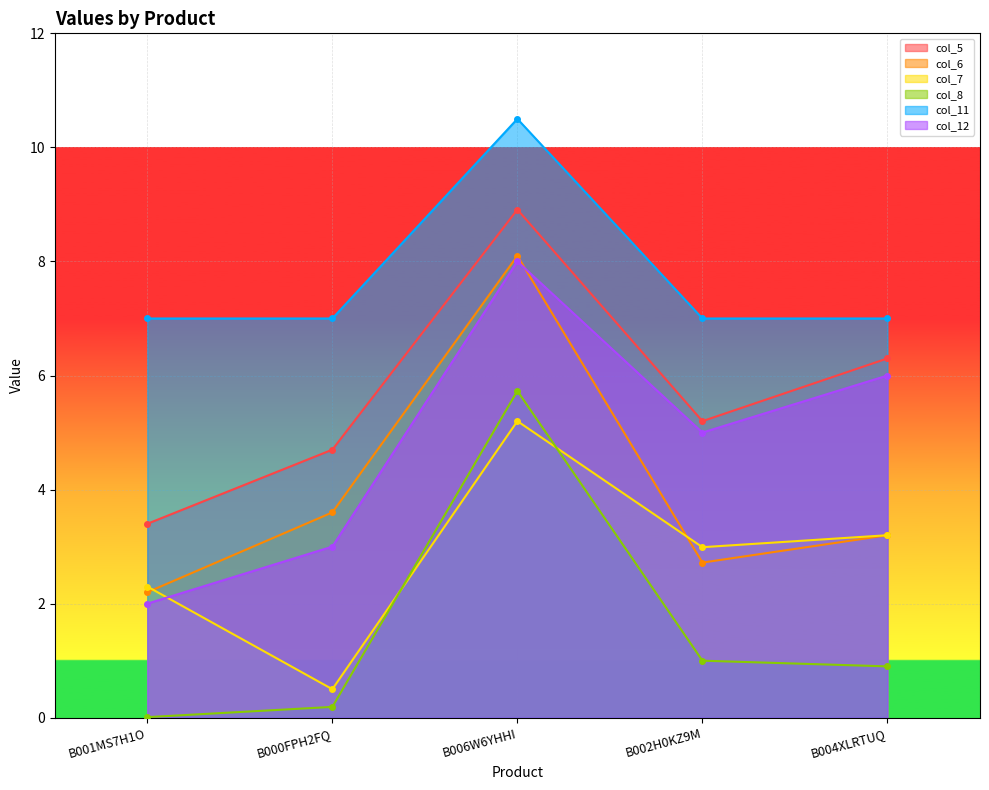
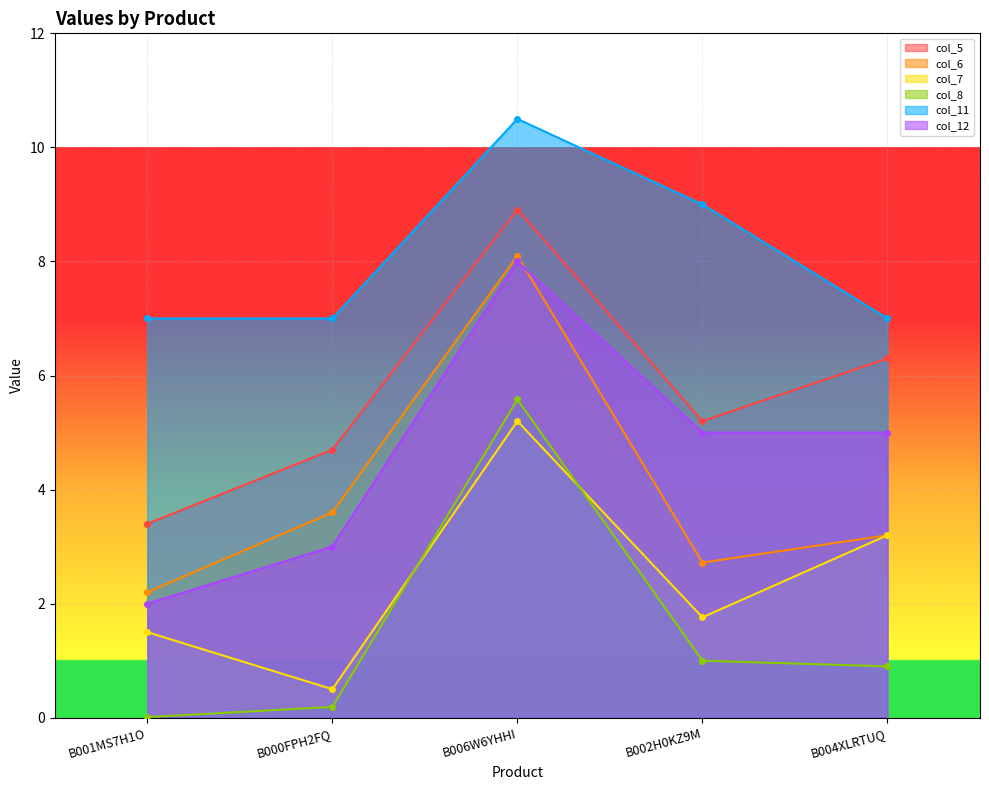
  {
    "col_5": {
      "B001MS7H1O": 3.4,
      "B000FPH2FQ": 4.7,
      "B006W6YHHI": 8.9,
      "B002H0KZ9M": 5.2,
      "B004XLRTUQ": 6.3
    },
    "col_6": {
      "B001MS7H1O": 2.2,
      "B000FPH2FQ": 3.6,
      "B006W6YHHI": 8.1,
      "B002H0KZ9M": 2.7
    },
    "col_7": {
-     "B001MS7H1O": 2.3,
+     "B001MS7H1O": 1.5,
      "B000FPH2FQ": 0.5,
      "B006W6YHHI": 5.2,
-     "B002H0KZ9M": 3.0
+     "B002H0KZ9M": 1.8
    },
    "col_8": {
      "B001MS7H1O": 0.0,
      "B000FPH2FQ": 0.2,
-     "B006W6YHHI": 5.7,
+     "B006W6YHHI": 5.6,
      "B002H0KZ9M": 1.0,
      "B004XLRTUQ": 0.9
    },
    "col_11": {
      "B001MS7H1O": 7,
      "B000FPH2FQ": 7,
      "B006W6YHHI": 10.5,
-     "B002H0KZ9M": 7,
+     "B002H0KZ9M": 9,
      "B004XLRTUQ": 7
    },
    "col_12": {
      "B001MS7H1O": 2,
      "B000FPH2FQ": 3,
      "B006W6YHHI": 8,
      "B002H0KZ9M": 5,
-     "B004XLRTUQ": 6
+     "B004XLRTUQ": 5
    }
  }
